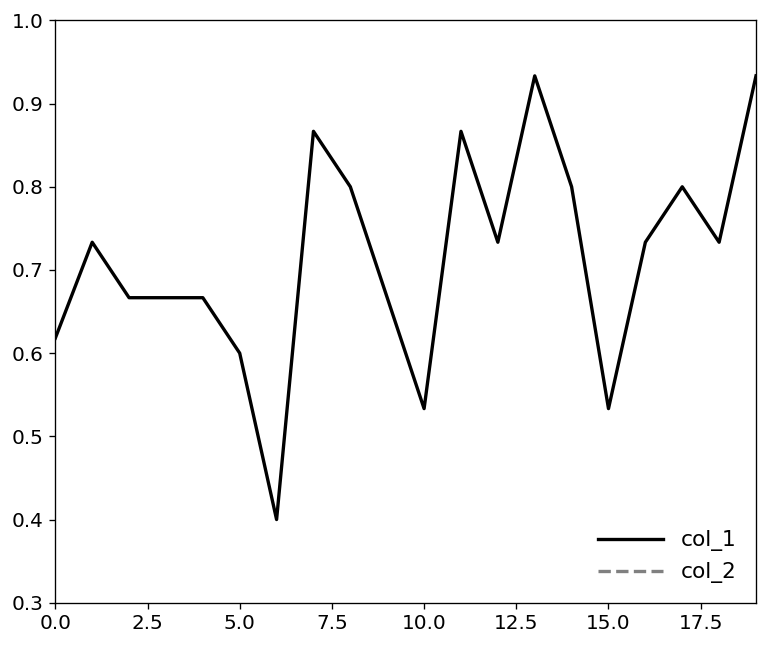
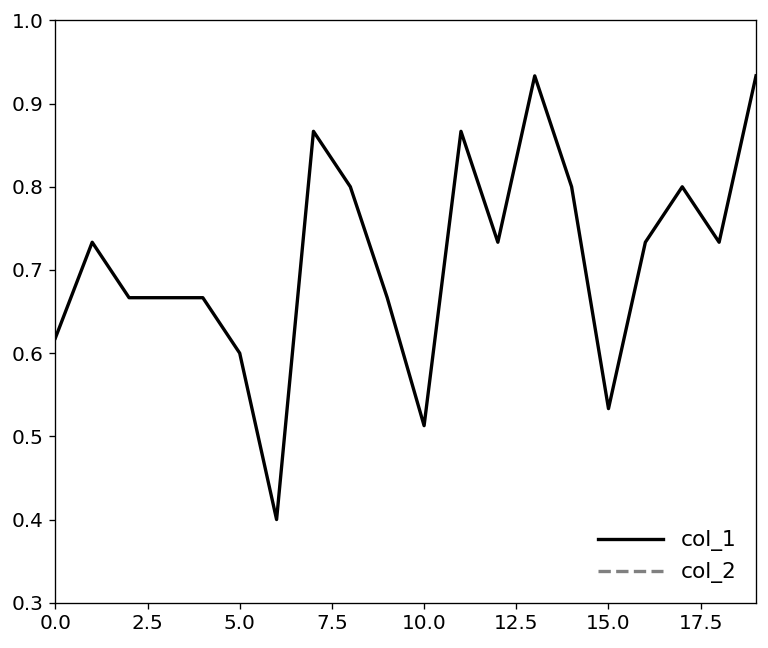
  {
    "col_1": {
      "0.0": 0.62,
      "5.0": 0.60,
-     "10.0": 0.53,
+     "10.0": 0.51,
      "15.0": 0.53
    }
  }
